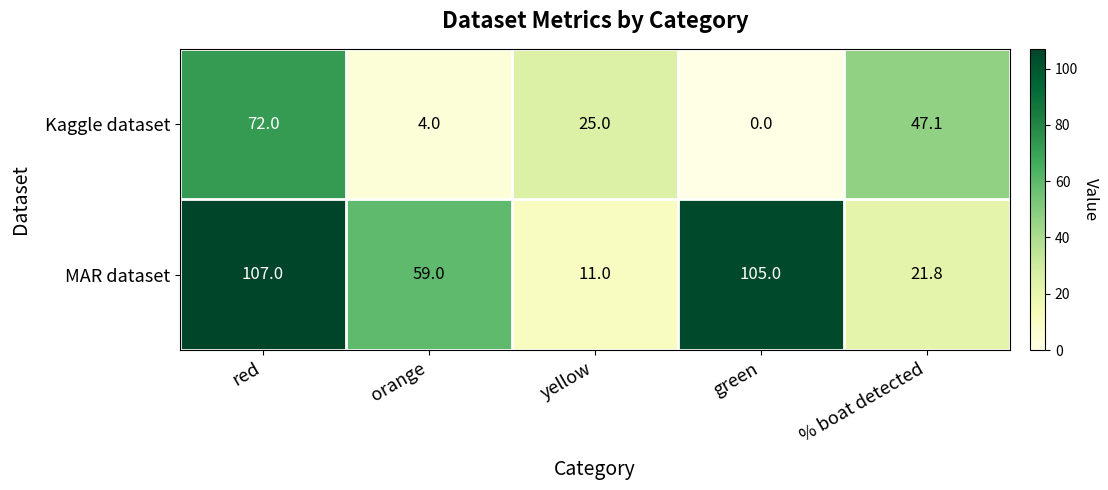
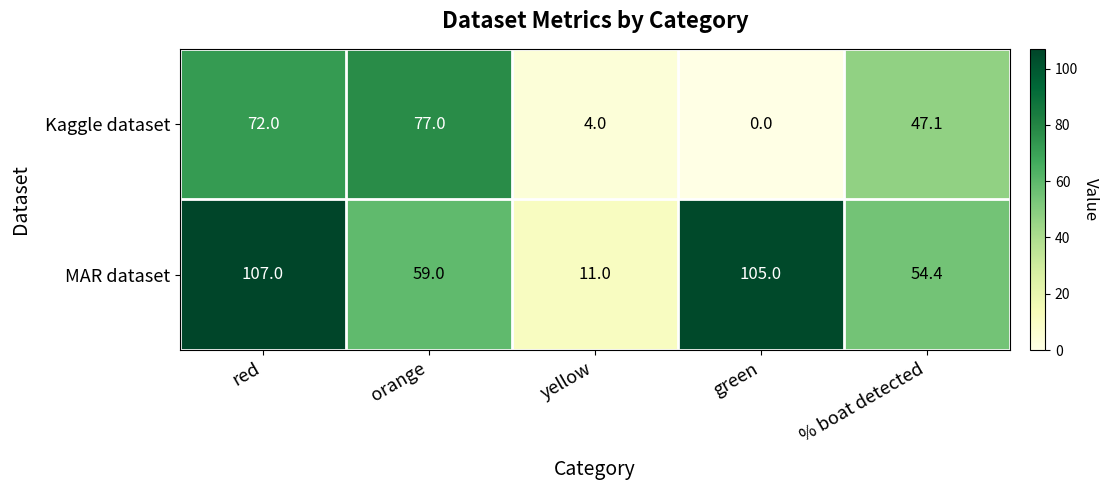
  {
    "Kaggle dataset": {
      "red": 72.0,
-     "orange": 4.0,
-     "yellow": 25.0,
+     "orange": 77.0,
+     "yellow": 4.0,
      "green": 0.0,
      "% boat detected": 47.1
    },
    "MAR dataset": {
      "red": 107.0,
      "orange": 59.0,
      "yellow": 11.0,
      "green": 105.0,
-     "% boat detected": 21.8
+     "% boat detected": 54.4
    }
  }
